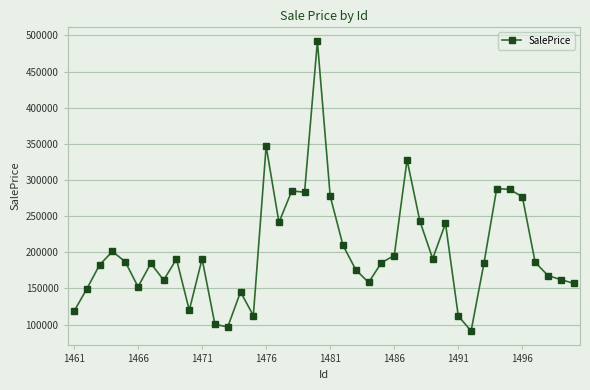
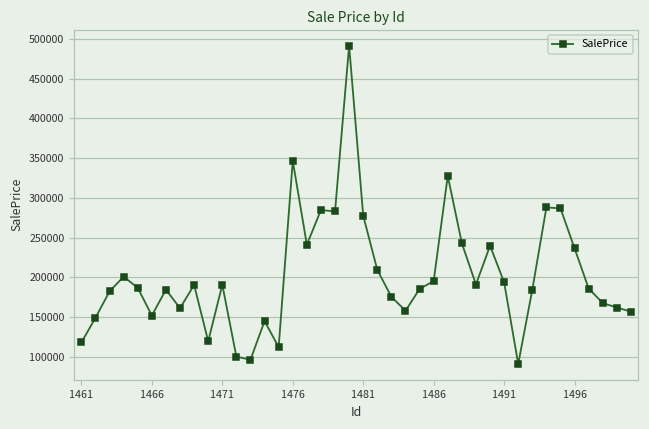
  {
    "1461": 120000,
    "1466": 150000,
    "1471": 190000,
    "1476": 350000,
    "1481": 280000,
    "1486": 200000,
-   "1491": 110000,
-   "1496": 280000
+   "1491": 190000,
+   "1496": 240000
  }
